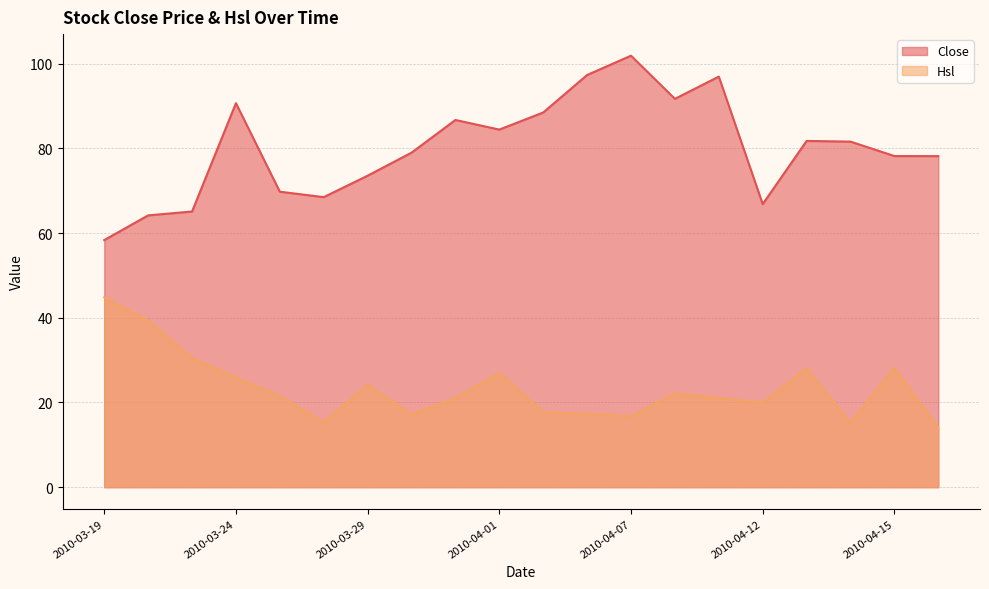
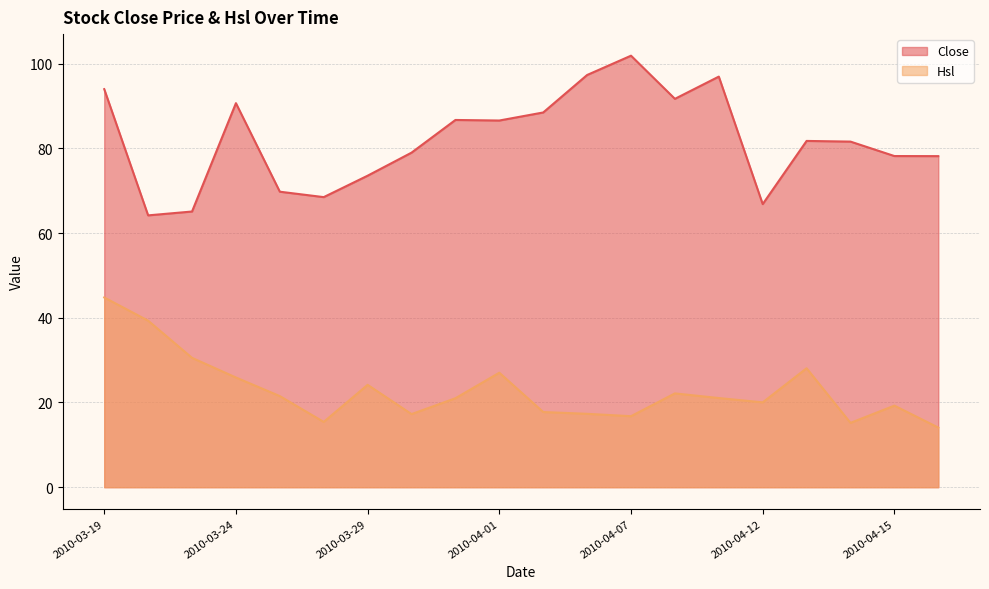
  {
    "Close": {
-     "2010-03-19": 58,
+     "2010-03-19": 94,
      "2010-03-24": 91,
      "2010-03-29": 74,
-     "2010-04-01": 84,
+     "2010-04-01": 87,
      "2010-04-07": 102,
      "2010-04-12": 67,
      "2010-04-15": 78
    },
    "Hsl": {
      "2010-03-19": 45,
      "2010-03-24": 26,
      "2010-03-29": 24,
      "2010-04-01": 27,
      "2010-04-07": 17,
      "2010-04-12": 20,
-     "2010-04-15": 28
+     "2010-04-15": 19
    }
  }
